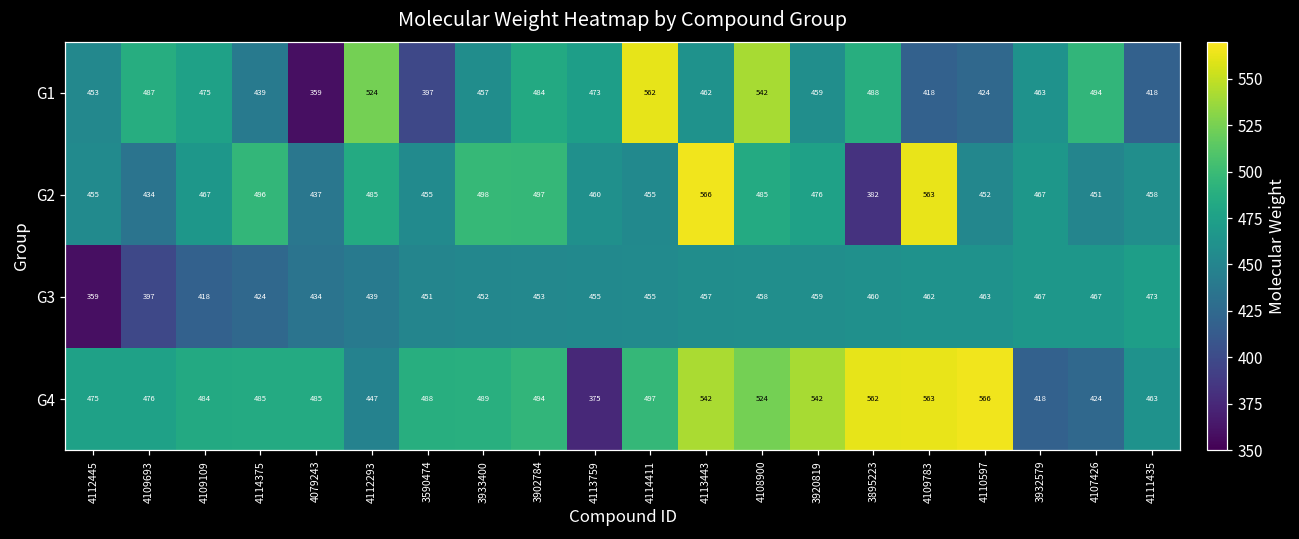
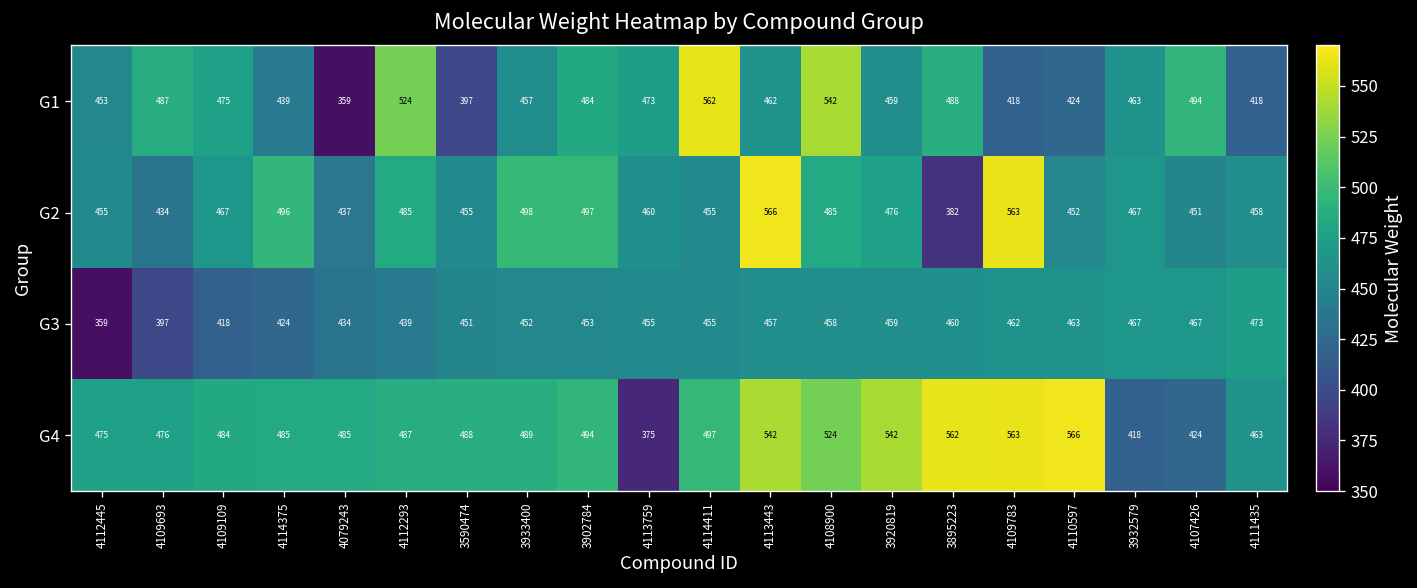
  {
    "G1": {
      "4112445": 453,
      "4109693": 487,
      "4109109": 475,
      "4114375": 439,
      "4079243": 359,
      "4112293": 524,
      "3590474": 397,
      "3933400": 457,
      "3902784": 484,
      "4113759": 473,
      "4114411": 562,
      "4113443": 462,
      "4108900": 542,
      "3920819": 459,
      "3895223": 488,
      "4109783": 418,
      "4110597": 424,
      "3932579": 463,
      "4107426": 494,
      "4111435": 418
    },
    "G2": {
      "4112445": 455,
      "4109693": 434,
      "4109109": 467,
      "4114375": 496,
      "4079243": 437,
      "4112293": 485,
      "3590474": 455,
      "3933400": 498,
      "3902784": 497,
      "4113759": 460,
      "4114411": 455,
      "4113443": 566,
      "4108900": 485,
      "3920819": 476,
      "3895223": 382,
      "4109783": 563,
      "4110597": 452,
      "3932579": 467,
      "4107426": 451,
      "4111435": 458
    },
    "G3": {
      "4112445": 359,
      "4109693": 397,
      "4109109": 418,
      "4114375": 424,
      "4079243": 434,
      "4112293": 439,
      "3590474": 451,
      "3933400": 452,
      "3902784": 453,
      "4113759": 455,
      "4114411": 455,
      "4113443": 457,
      "4108900": 458,
      "3920819": 459,
      "3895223": 460,
      "4109783": 462,
      "4110597": 463,
      "3932579": 467,
      "4107426": 467,
      "4111435": 473
    },
    "G4": {
      "4112445": 475,
      "4109693": 476,
      "4109109": 484,
      "4114375": 485,
      "4079243": 485,
-     "4112293": 447,
+     "4112293": 487,
      "3590474": 488,
      "3933400": 489,
      "3902784": 494,
      "4113759": 375,
      "4114411": 497,
      "4113443": 542,
      "4108900": 524,
      "3920819": 542,
      "3895223": 562,
      "4109783": 563,
      "4110597": 566,
      "3932579": 418,
      "4107426": 424,
      "4111435": 463
    }
  }
